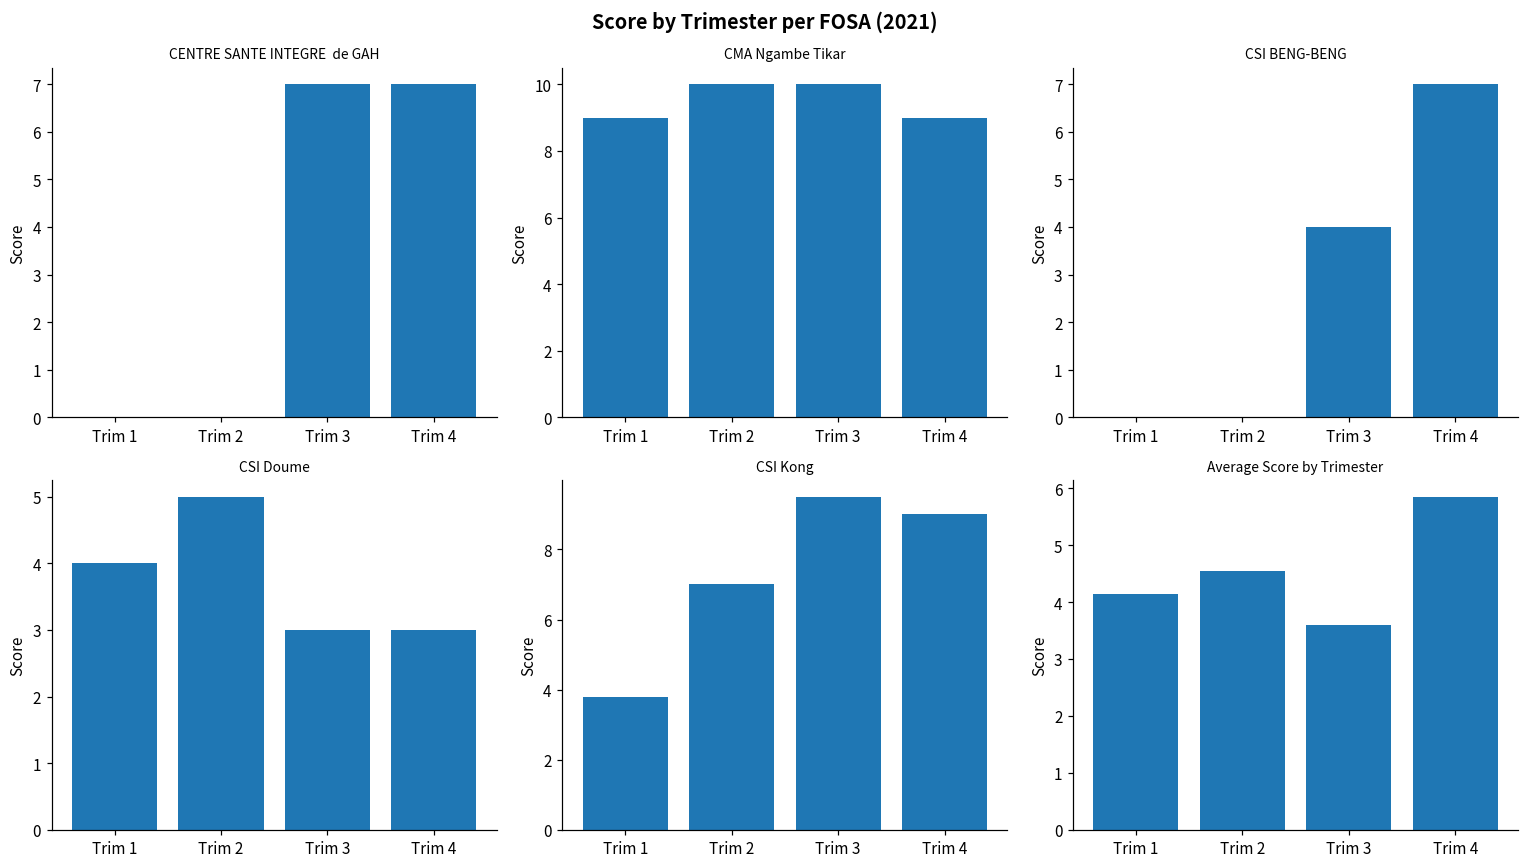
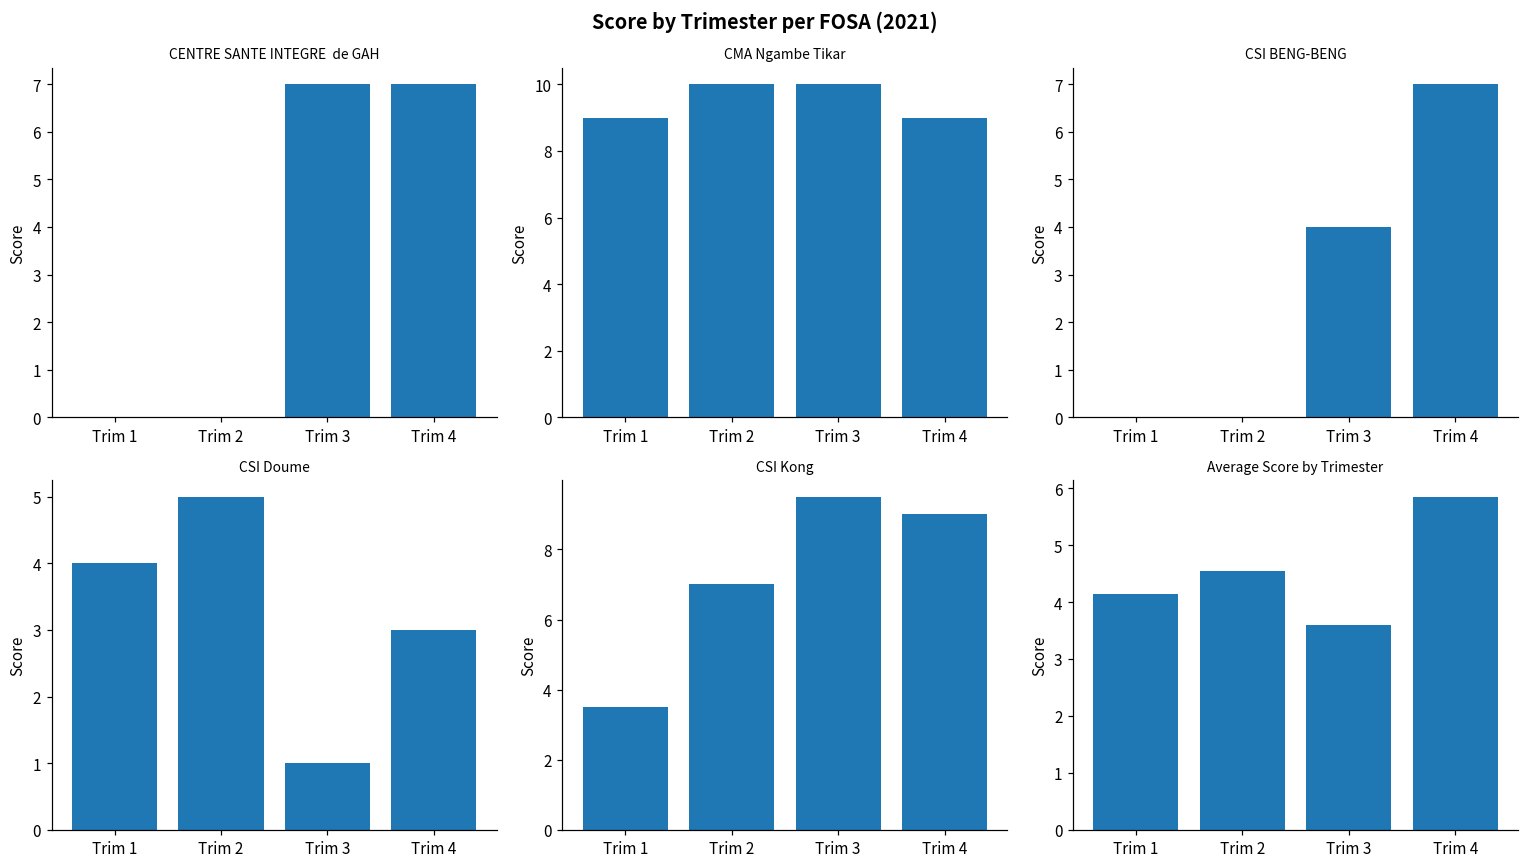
  {
    "CENTRE SANTE INTEGRE de GAH": {
      "Trim 1": 0.0,
      "Trim 2": 0.0,
      "Trim 3": 7.0,
      "Trim 4": 7.0
    },
    "CMA Ngambe Tikar": {
      "Trim 1": 9.0,
      "Trim 2": 10.0,
      "Trim 3": 10.0,
      "Trim 4": 9.0
    },
    "CSI BENG-BENG": {
      "Trim 1": 0.0,
      "Trim 2": 0.0,
      "Trim 3": 4.0,
      "Trim 4": 7.0
    },
    "CSI Doume": {
      "Trim 1": 4,
      "Trim 2": 5,
-     "Trim 3": 3,
+     "Trim 3": 1,
      "Trim 4": 3
    },
    "CSI Kong": {
-     "Trim 1": 3.8,
+     "Trim 1": 3.5,
      "Trim 2": 7.0,
      "Trim 3": 9.5,
      "Trim 4": 9.0
    },
    "Average Score by Trimester": {
      "Trim 1": 4.2,
      "Trim 2": 4.6,
      "Trim 3": 3.6,
      "Trim 4": 5.9
    }
  }
